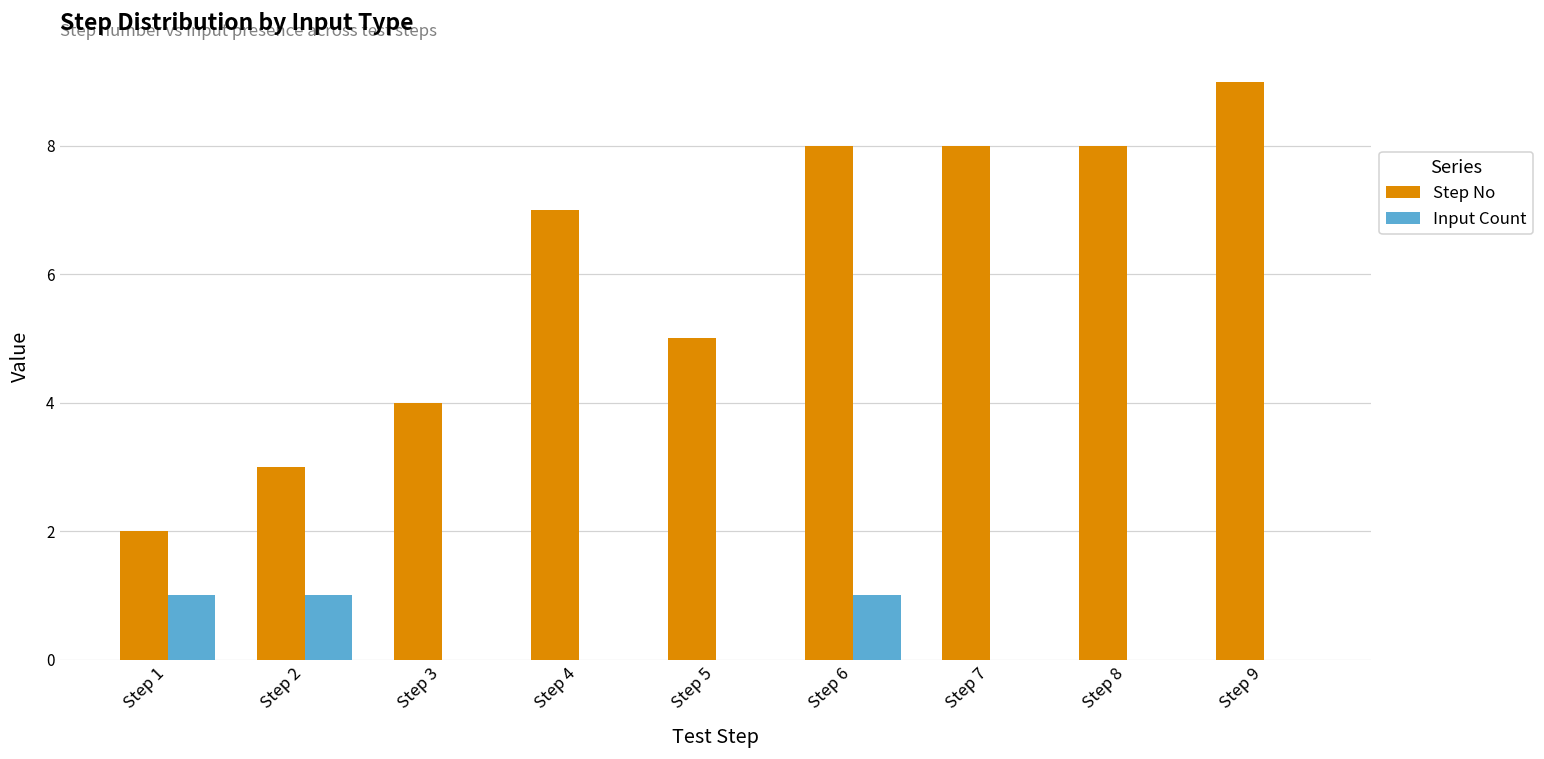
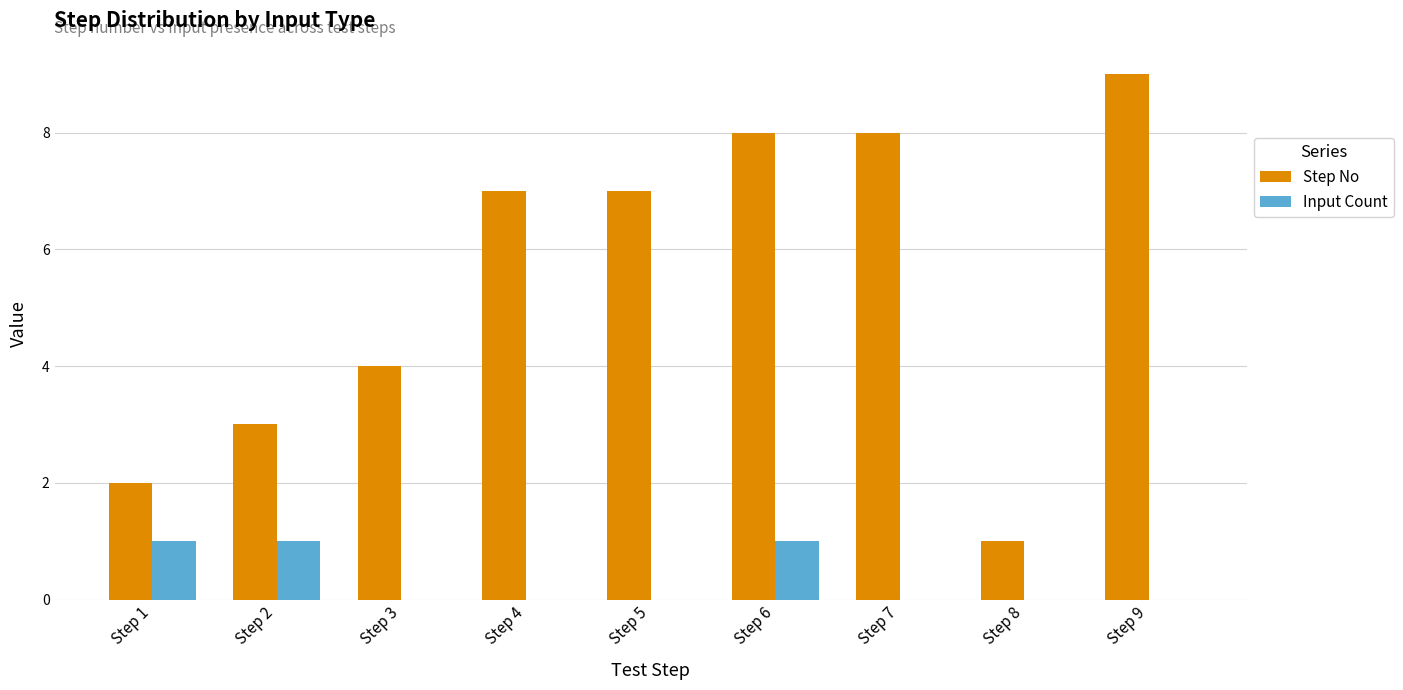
  {
    "Step No": {
      "Step 1": 2,
      "Step 2": 3,
      "Step 3": 4,
      "Step 4": 7,
-     "Step 5": 5,
+     "Step 5": 7,
      "Step 6": 8,
      "Step 7": 8,
-     "Step 8": 8,
+     "Step 8": 1,
      "Step 9": 9
    },
    "Input Count": {
      "Step 1": 1,
      "Step 2": 1,
      "Step 3": 0,
      "Step 4": 0,
      "Step 5": 0,
      "Step 6": 1,
      "Step 7": 0,
      "Step 8": 0,
      "Step 9": 0
    }
  }
